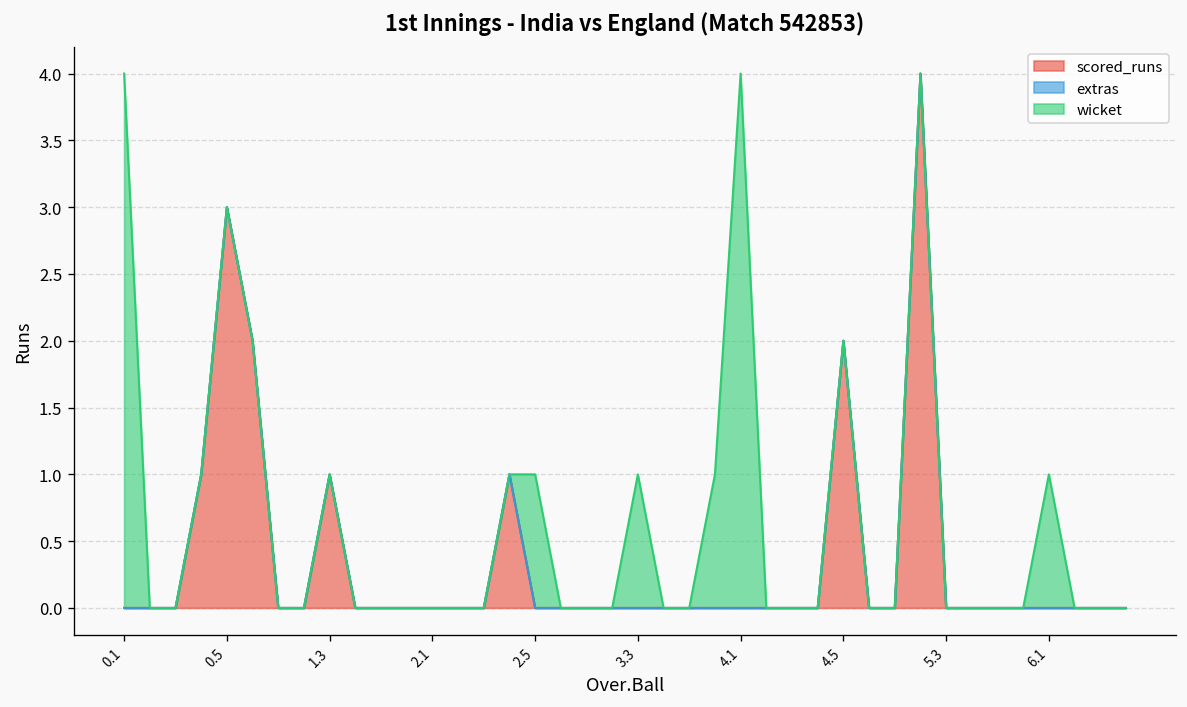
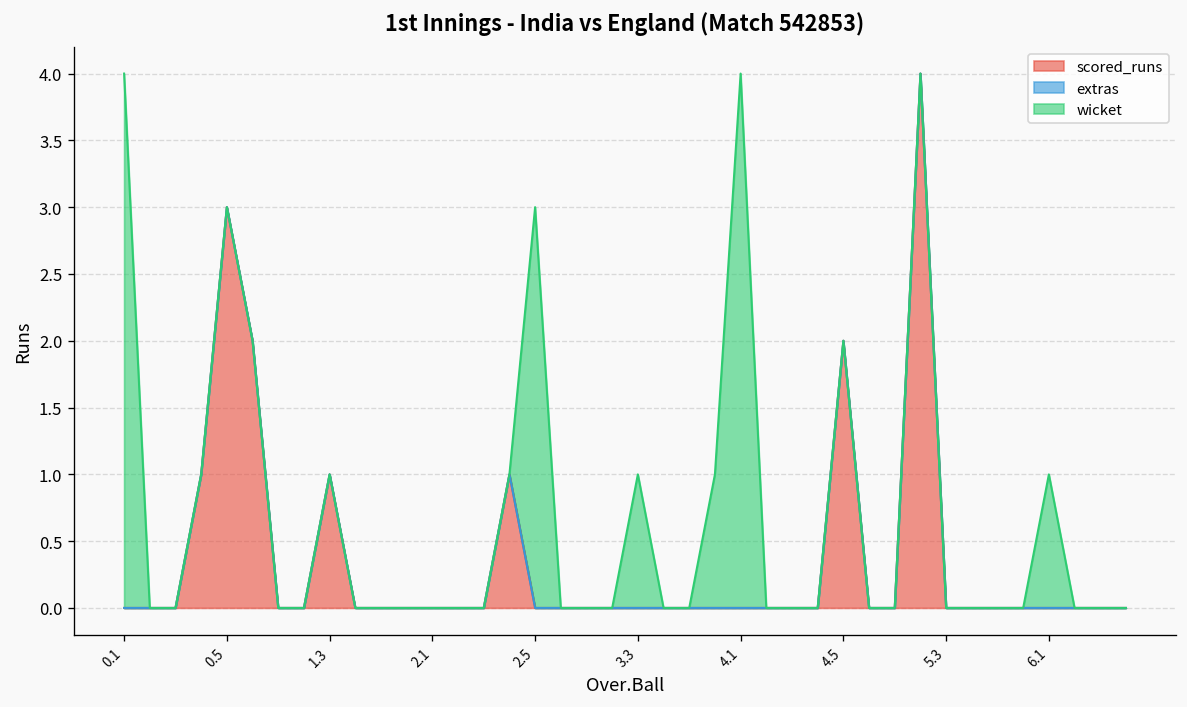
  {
    "extras": {
      "0.1": 0,
      "2.5": 0,
      "3.3": 0,
      "4.1": 0,
      "6.1": 0
    },
    "wicket": {
      "0.1": 4,
-     "2.5": 1,
+     "2.5": 3,
      "3.3": 1,
      "4.1": 4,
      "6.1": 1
    }
  }
